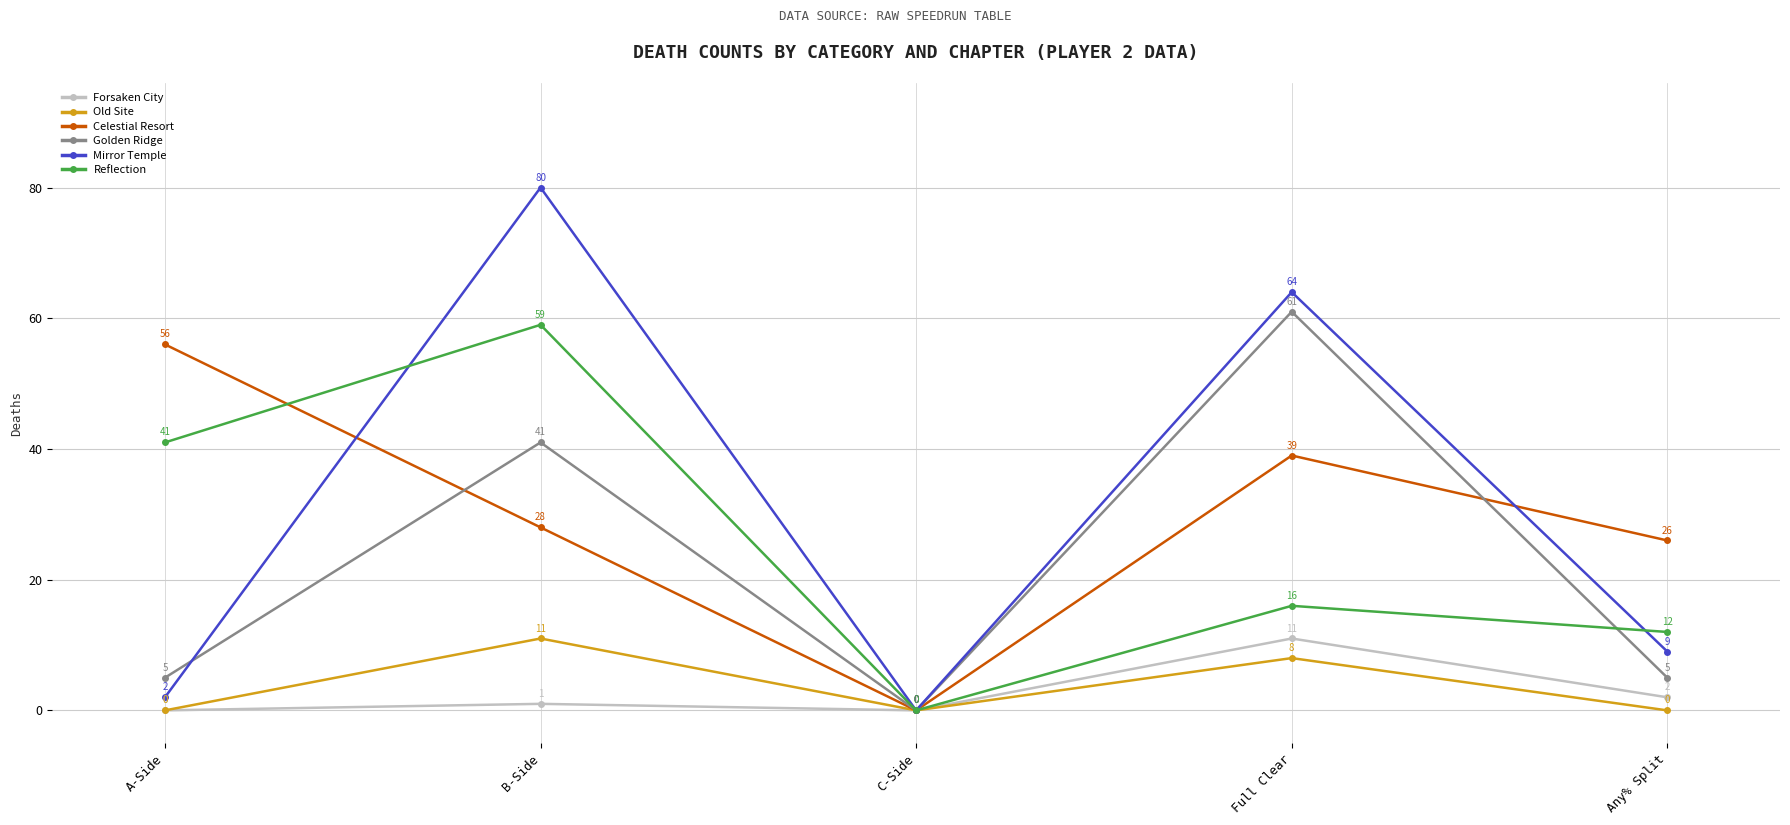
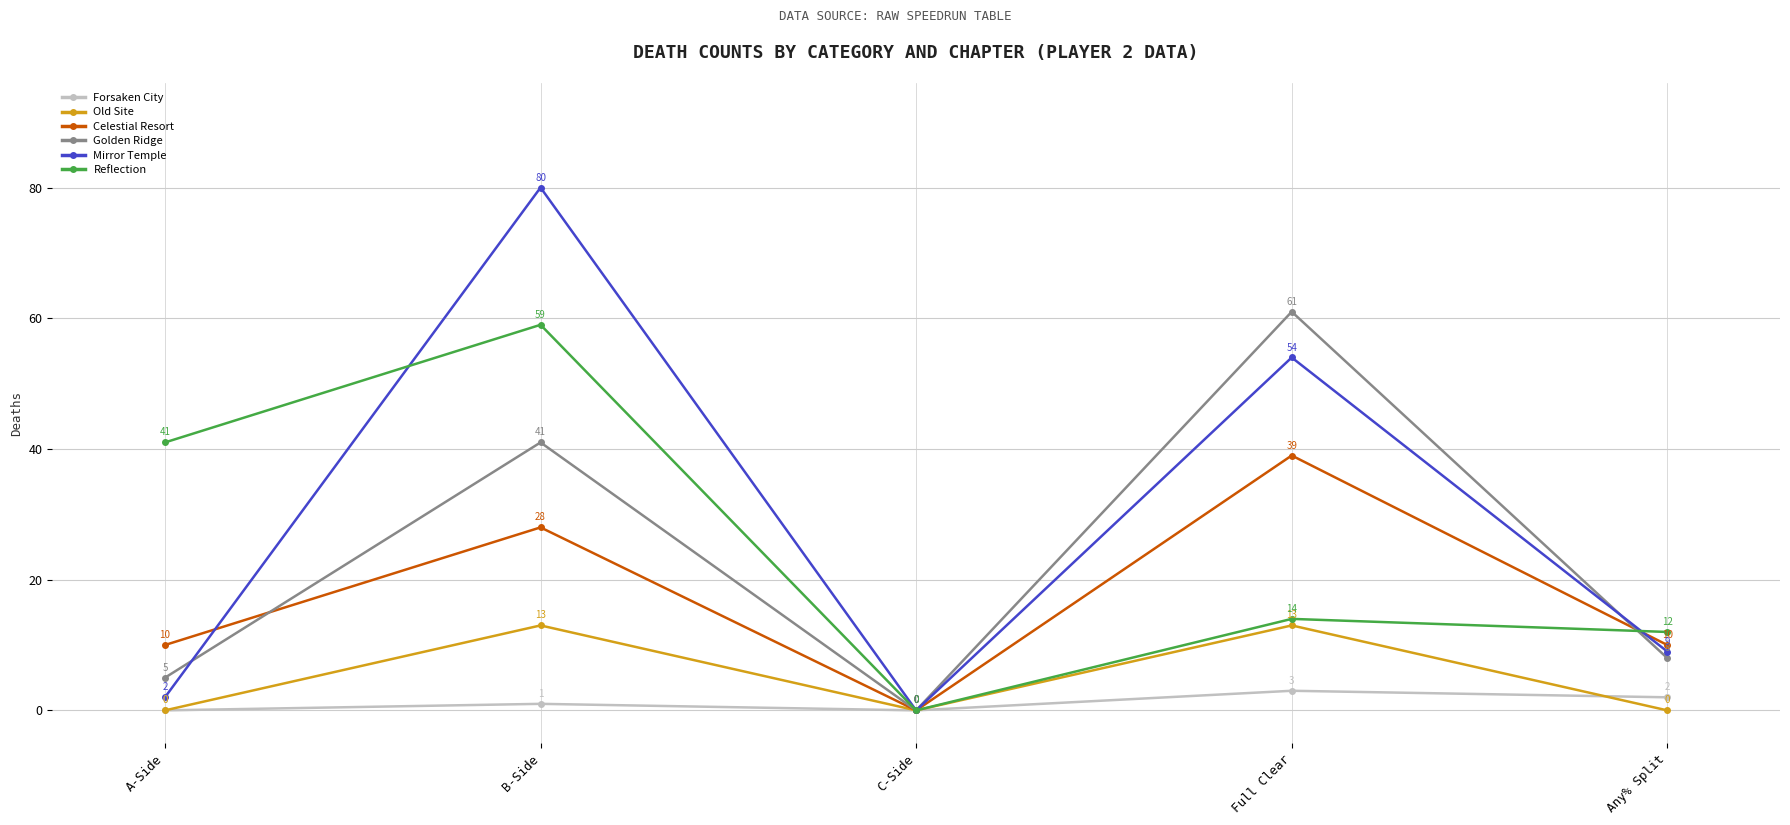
  {
    "Forsaken City": {
      "B-Side": 1,
-     "Full Clear": 11,
+     "Full Clear": 3,
      "Any% Split": 2
    },
    "Old Site": {
-     "B-Side": 11,
-     "Full Clear": 8
+     "B-Side": 13,
+     "Full Clear": 13
    },
    "Celestial Resort": {
-     "A-Side": 56,
+     "A-Side": 10,
      "B-Side": 28,
      "Full Clear": 39,
-     "Any% Split": 26
+     "Any% Split": 10
    },
    "Golden Ridge": {
      "A-Side": 5,
      "B-Side": 41,
      "Full Clear": 61,
-     "Any% Split": 5
+     "Any% Split": 8
    },
    "Mirror Temple": {
      "A-Side": 2,
      "B-Side": 80,
-     "Full Clear": 64,
+     "Full Clear": 54,
      "Any% Split": 9
    },
    "Reflection": {
      "A-Side": 41,
      "B-Side": 59,
-     "Full Clear": 16,
+     "Full Clear": 14,
      "Any% Split": 12
    }
  }
